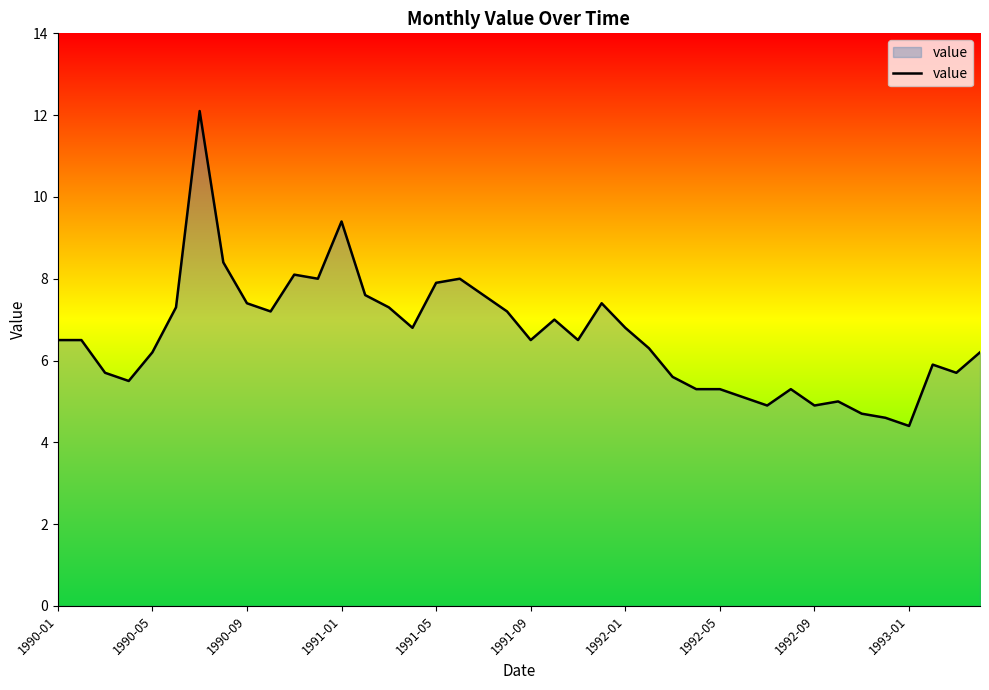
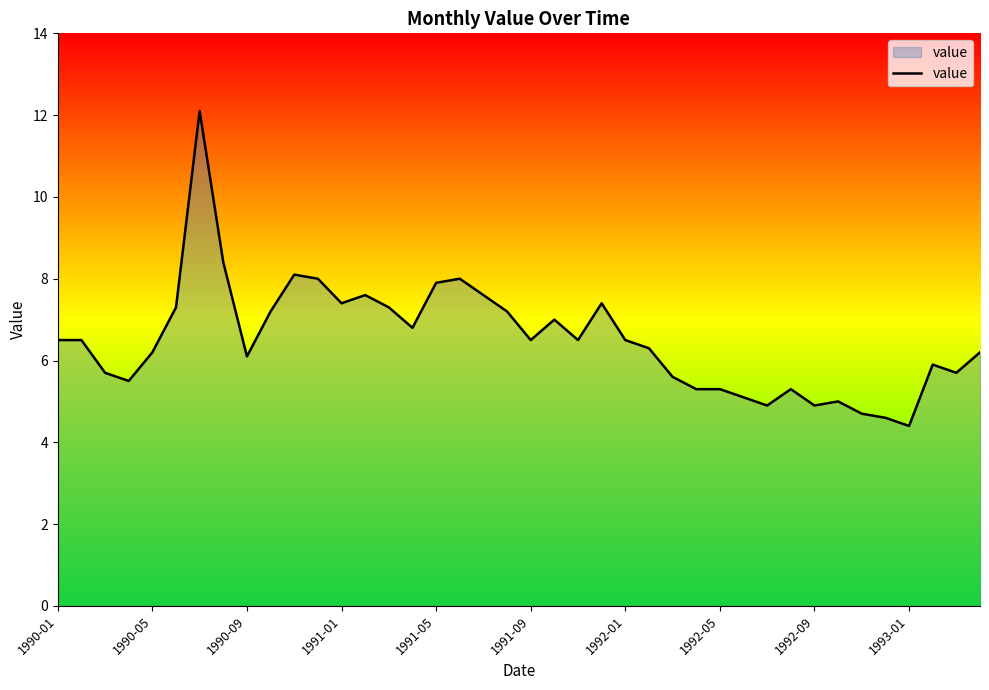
  {
    "1990-01": 6.5,
    "1990-05": 6.2,
-   "1990-09": 7.4,
-   "1991-01": 9.4,
+   "1990-09": 6.1,
+   "1991-01": 7.4,
    "1991-05": 7.9,
    "1991-09": 6.5,
-   "1992-01": 6.8,
+   "1992-01": 6.5,
    "1992-05": 5.3,
    "1992-09": 4.9,
    "1993-01": 4.4
  }
